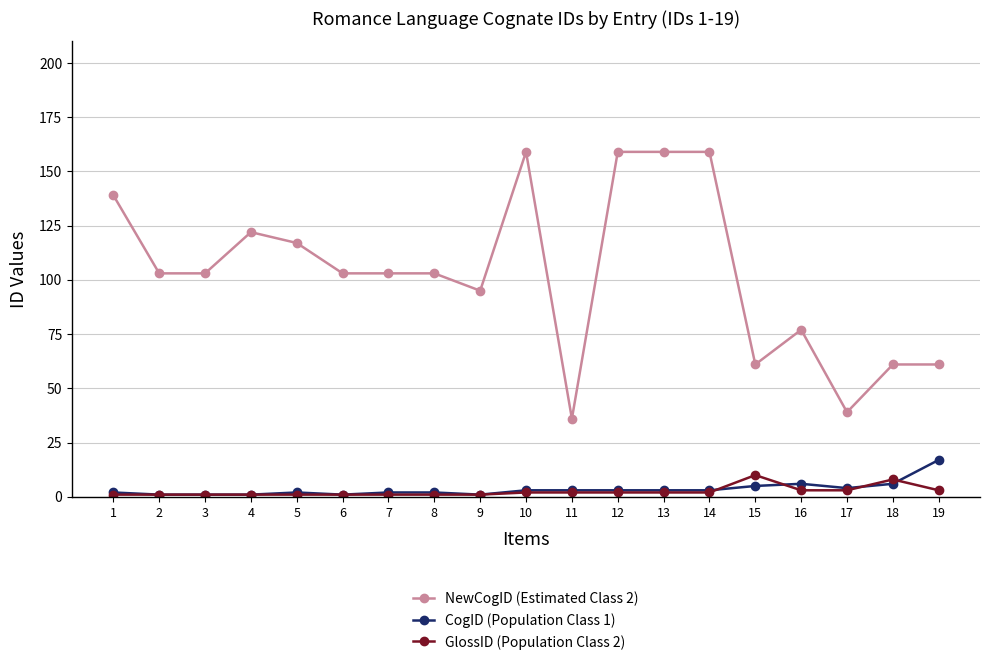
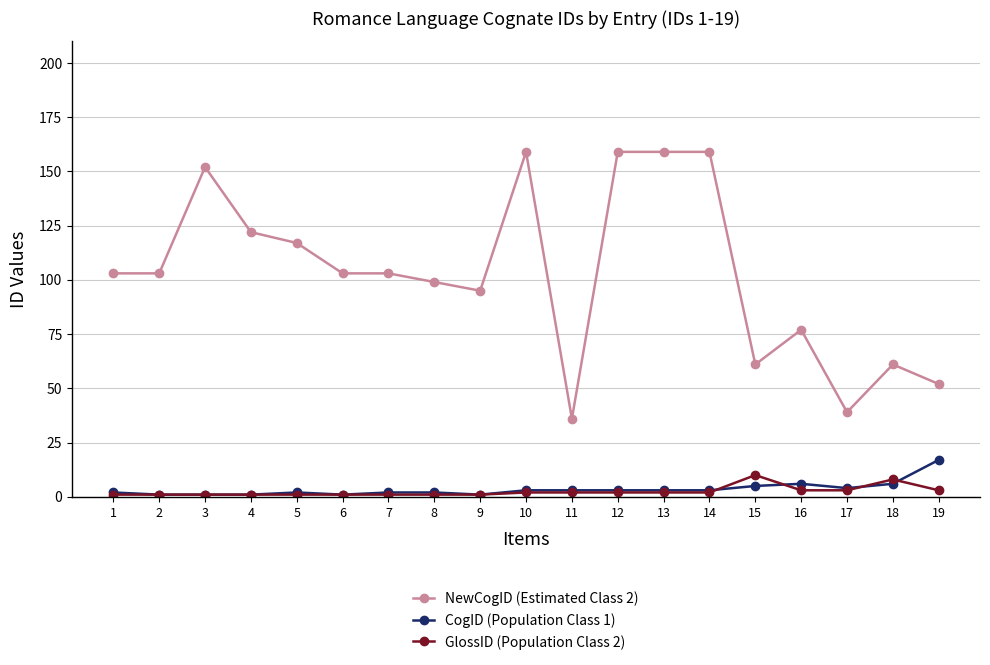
  {
    "NewCogID (Estimated Class 2)": {
-     "1": 139,
+     "1": 103,
      "2": 103,
-     "3": 103,
+     "3": 152,
      "4": 122,
      "5": 117,
      "6": 103,
      "7": 103,
-     "8": 103,
+     "8": 99,
      "9": 95,
      "10": 159,
      "11": 36,
      "12": 159,
      "13": 159,
      "14": 159,
      "15": 61,
      "16": 77,
      "17": 39,
      "18": 61,
-     "19": 61
+     "19": 52
    },
    "CogID (Population Class 1)": {
      "15": 5,
      "16": 6,
      "18": 6,
      "19": 17
    },
    "GlossID (Population Class 2)": {
      "15": 10,
      "16": 3,
      "18": 8,
      "19": 3
    }
  }
